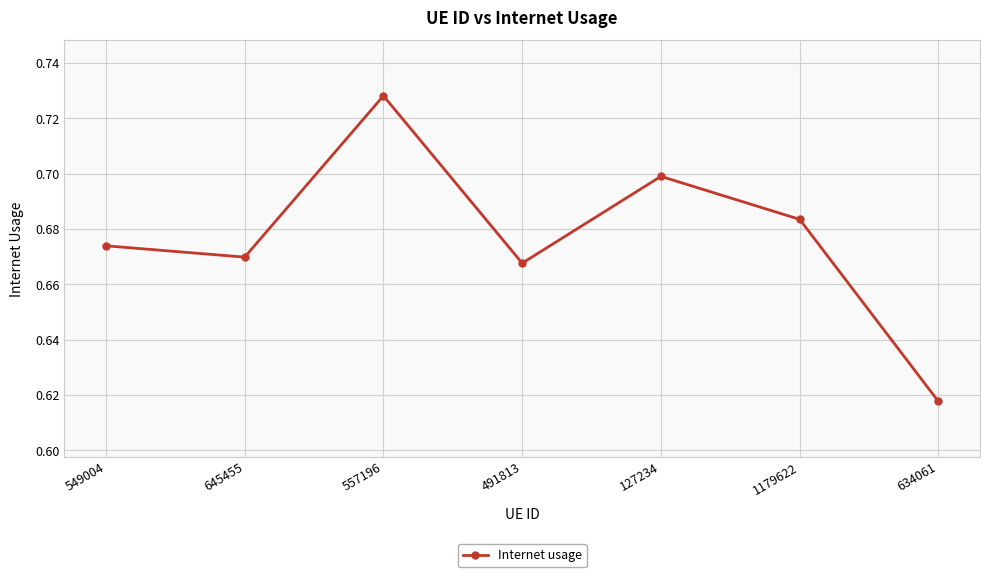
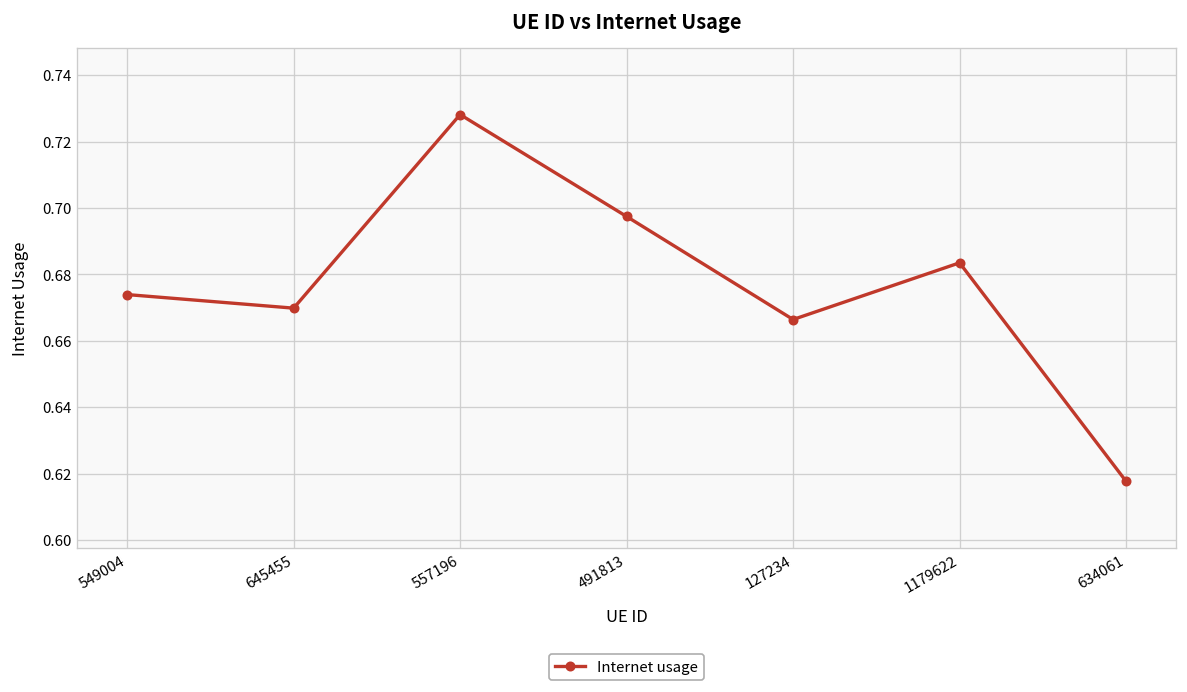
  {
    "549004": 0.674,
    "645455": 0.670,
    "557196": 0.728,
-   "491813": 0.668,
-   "127234": 0.699,
+   "491813": 0.697,
+   "127234": 0.666,
    "1179622": 0.684,
    "634061": 0.618
  }
